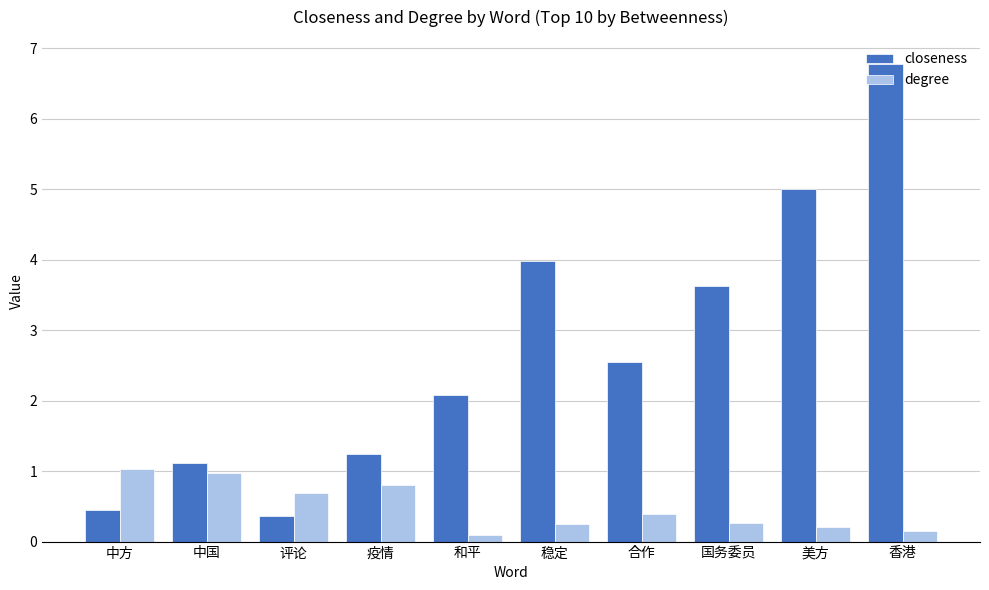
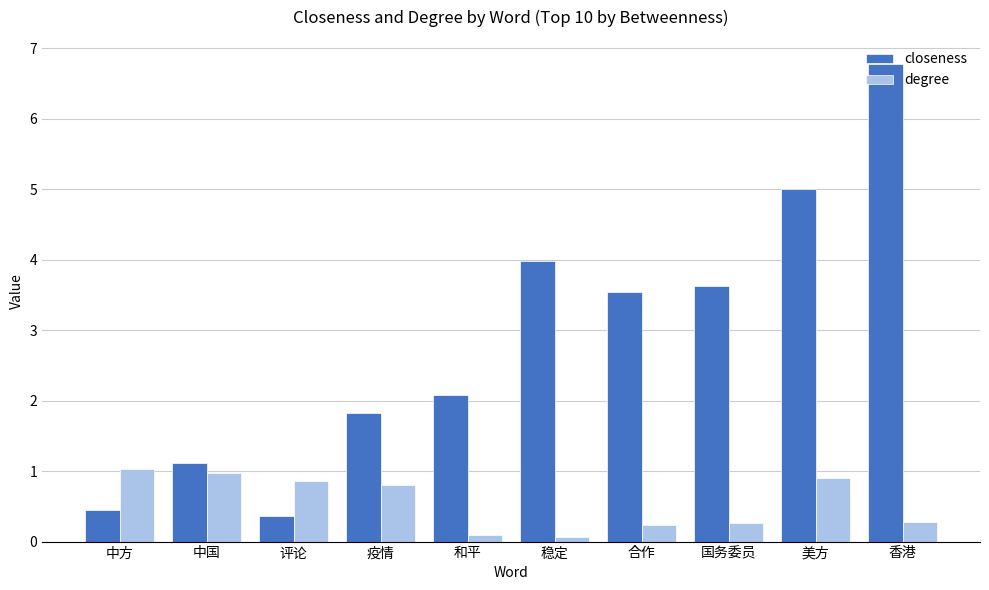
  {
    "closeness": {
      "中方": 0.4,
      "中国": 1.1,
      "评论": 0.4,
-     "疫情": 1.2,
+     "疫情": 1.8,
      "和平": 2.1,
      "稳定": 4.0,
-     "合作": 2.5,
+     "合作": 3.5,
      "国务委员": 3.6,
      "美方": 5.0,
      "香港": 6.8
    },
    "degree": {
      "中方": 1.0,
      "中国": 1.0,
-     "评论": 0.7,
+     "评论": 0.9,
      "疫情": 0.8,
      "和平": 0.1,
-     "稳定": 0.2,
-     "合作": 0.4,
+     "稳定": 0.1,
+     "合作": 0.2,
      "国务委员": 0.3,
-     "美方": 0.2,
-     "香港": 0.1
+     "美方": 0.9,
+     "香港": 0.3
    }
  }
